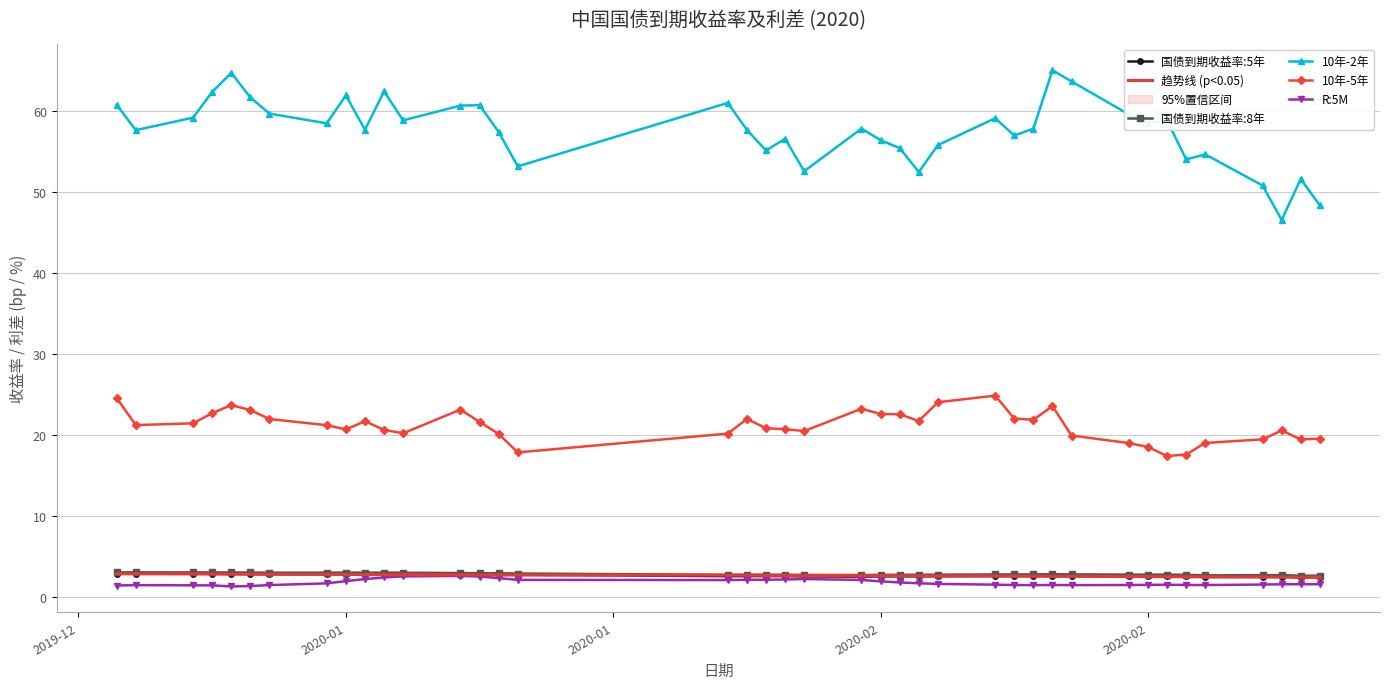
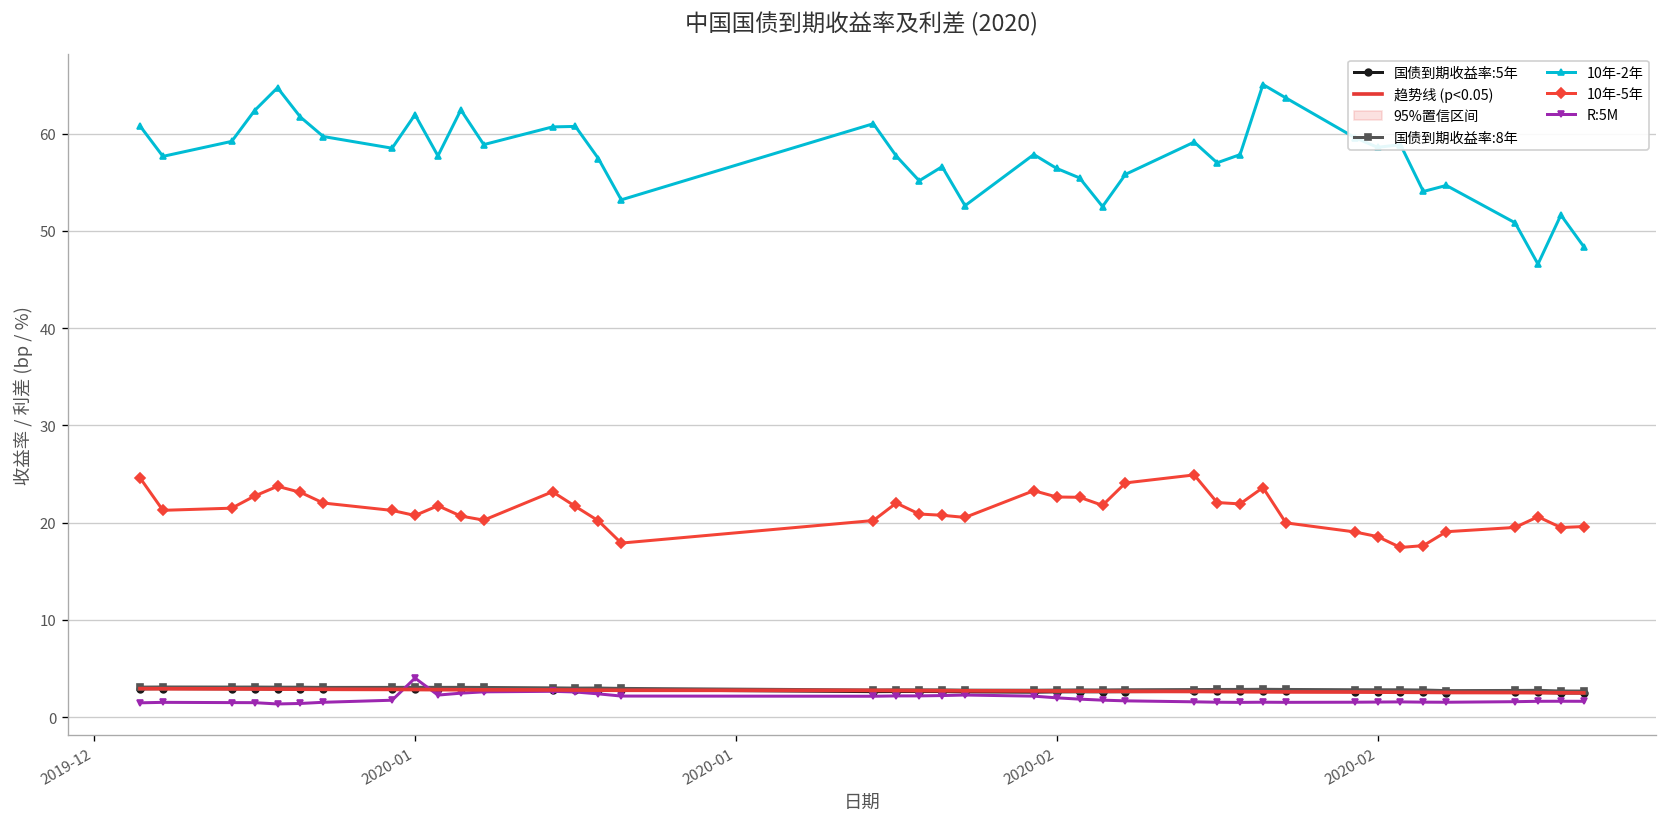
  {
    "10年-2年": {
      "2020-01": 62
    },
    "R:5M": {
-     "2020-01": 2
+     "2020-01": 4
    }
  }
